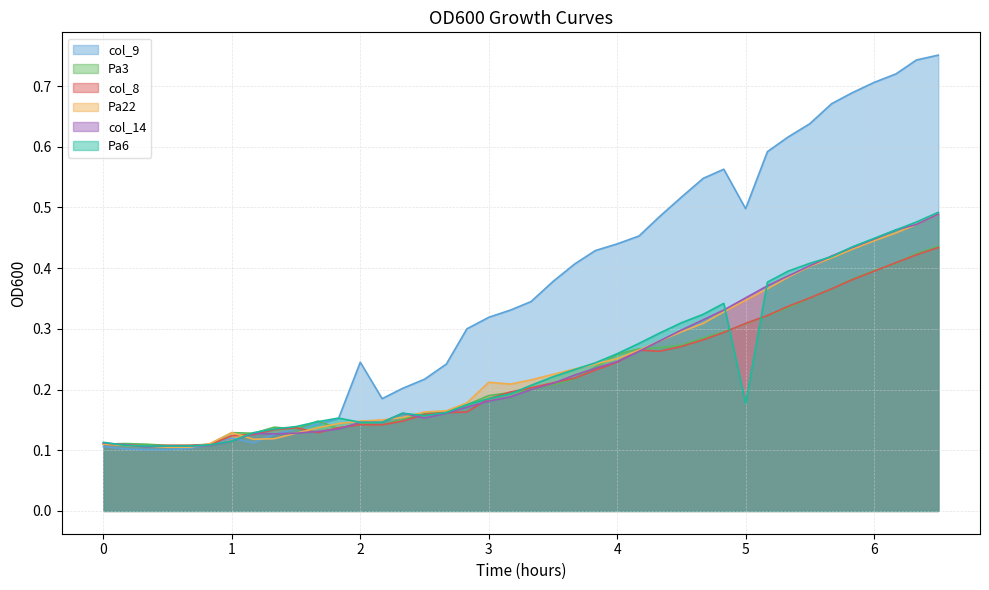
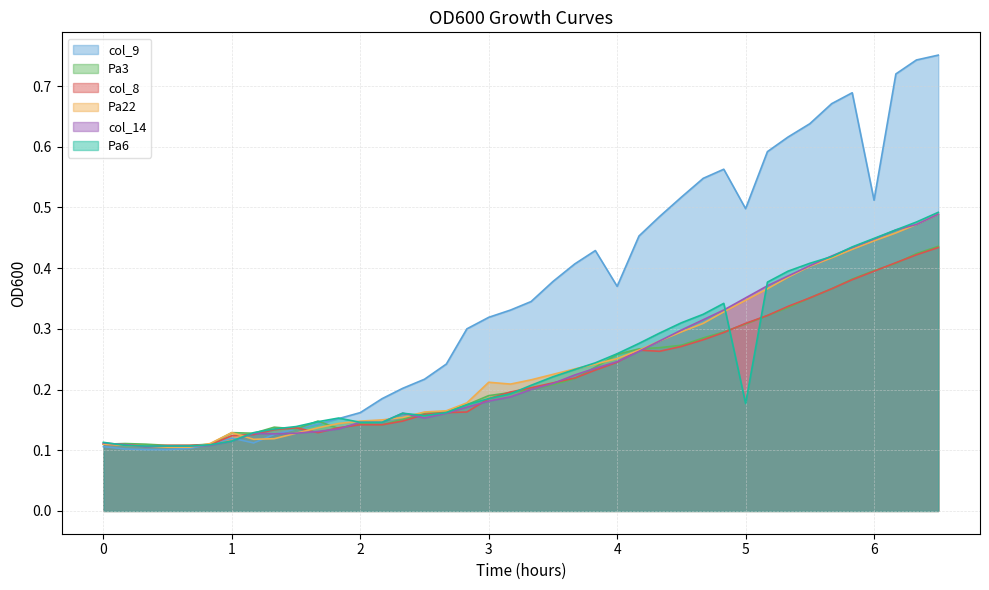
  {
    "col_9": {
-     "2": 0.25,
+     "2": 0.16,
      "3": 0.32,
-     "4": 0.44,
+     "4": 0.37,
      "5": 0.50,
-     "6": 0.71
+     "6": 0.51
    },
    "Pa3": {
      "3": 0.19
    },
    "Pa22": {
      "3": 0.21,
      "4": 0.25
    },
    "Pa6": {
      "5": 0.18
    }
  }
